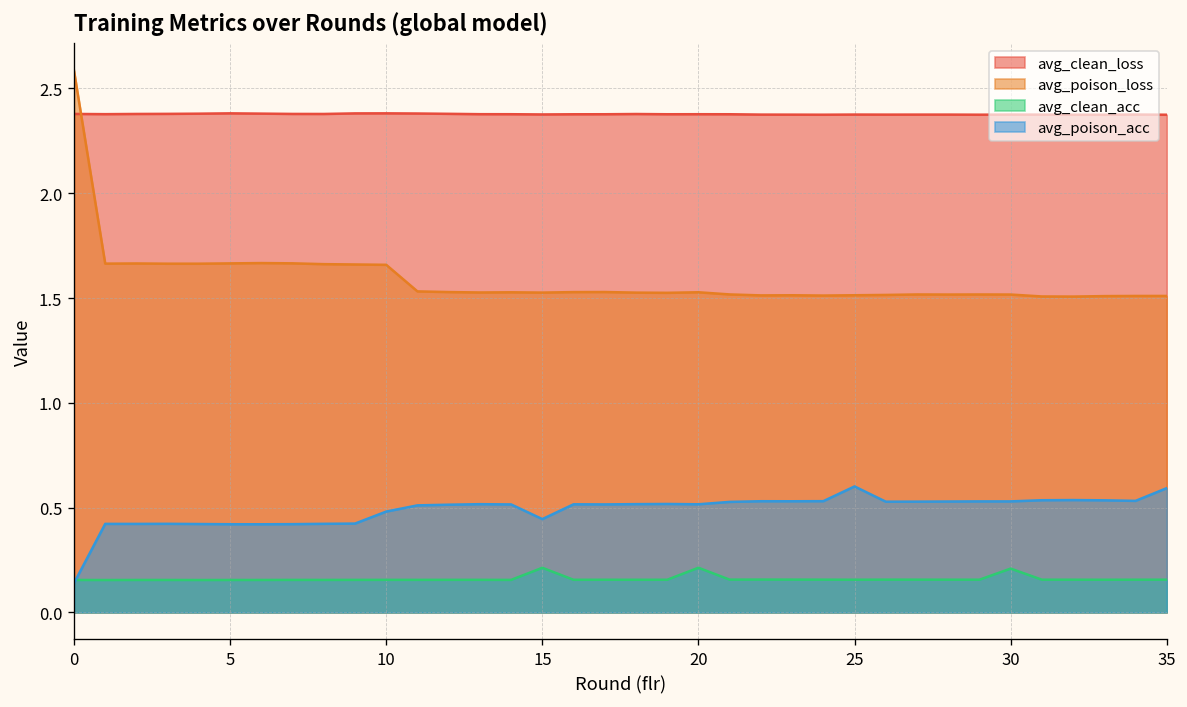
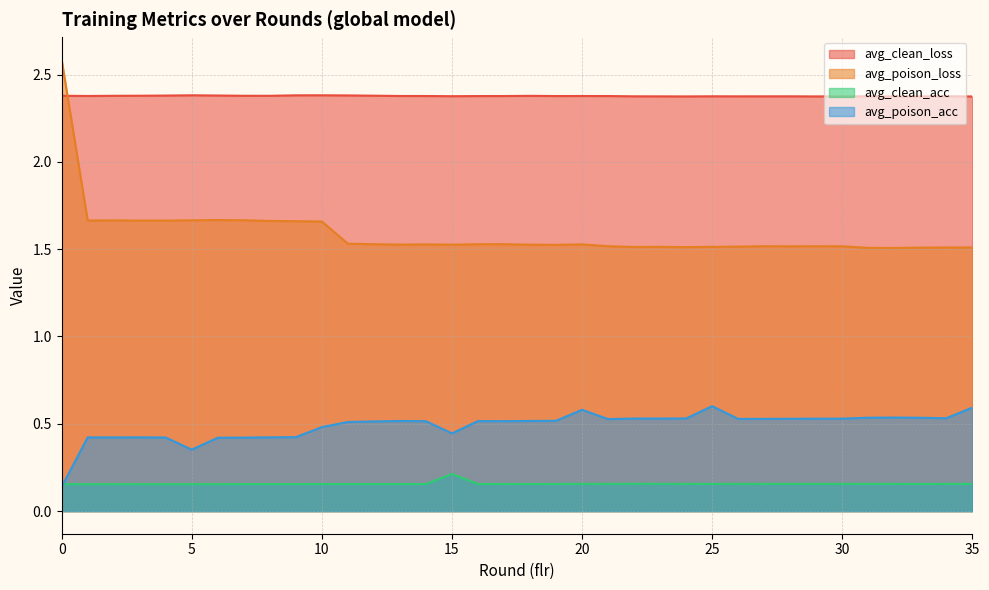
  {
    "avg_clean_acc": {
      "0": 0.15,
      "5": 0.15,
      "10": 0.16,
      "15": 0.21,
-     "20": 0.21,
+     "20": 0.16,
      "25": 0.16,
-     "30": 0.21,
+     "30": 0.16,
      "35": 0.16
    },
    "avg_poison_acc": {
      "0": 0.14,
-     "5": 0.42,
+     "5": 0.35,
      "10": 0.48,
      "15": 0.45,
-     "20": 0.52,
+     "20": 0.58,
      "25": 0.60,
      "30": 0.53,
      "35": 0.59
    }
  }
